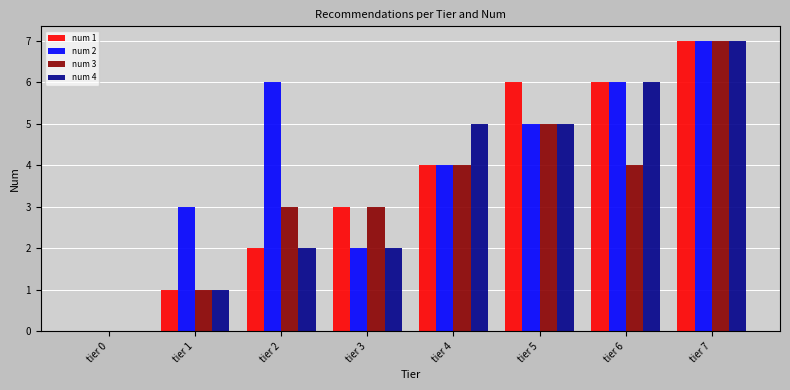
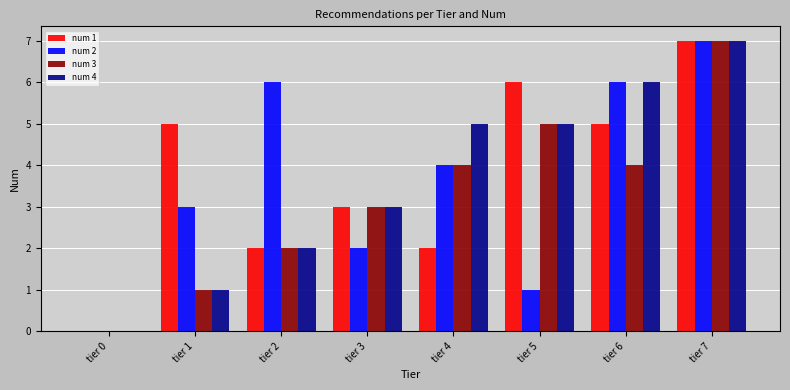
  {
    "num 1": {
      "tier 0": 0,
-     "tier 1": 1,
+     "tier 1": 5,
      "tier 2": 2,
      "tier 3": 3,
-     "tier 4": 4,
+     "tier 4": 2,
      "tier 5": 6,
-     "tier 6": 6,
+     "tier 6": 5,
      "tier 7": 7
    },
    "num 2": {
      "tier 0": 0,
      "tier 1": 3,
      "tier 2": 6,
      "tier 3": 2,
      "tier 4": 4,
-     "tier 5": 5,
+     "tier 5": 1,
      "tier 6": 6,
      "tier 7": 7
    },
    "num 3": {
      "tier 0": 0,
      "tier 1": 1,
-     "tier 2": 3,
+     "tier 2": 2,
      "tier 3": 3,
      "tier 4": 4,
      "tier 5": 5,
      "tier 6": 4,
      "tier 7": 7
    },
    "num 4": {
      "tier 0": 0,
      "tier 1": 1,
      "tier 2": 2,
-     "tier 3": 2,
+     "tier 3": 3,
      "tier 4": 5,
      "tier 5": 5,
      "tier 6": 6,
      "tier 7": 7
    }
  }
